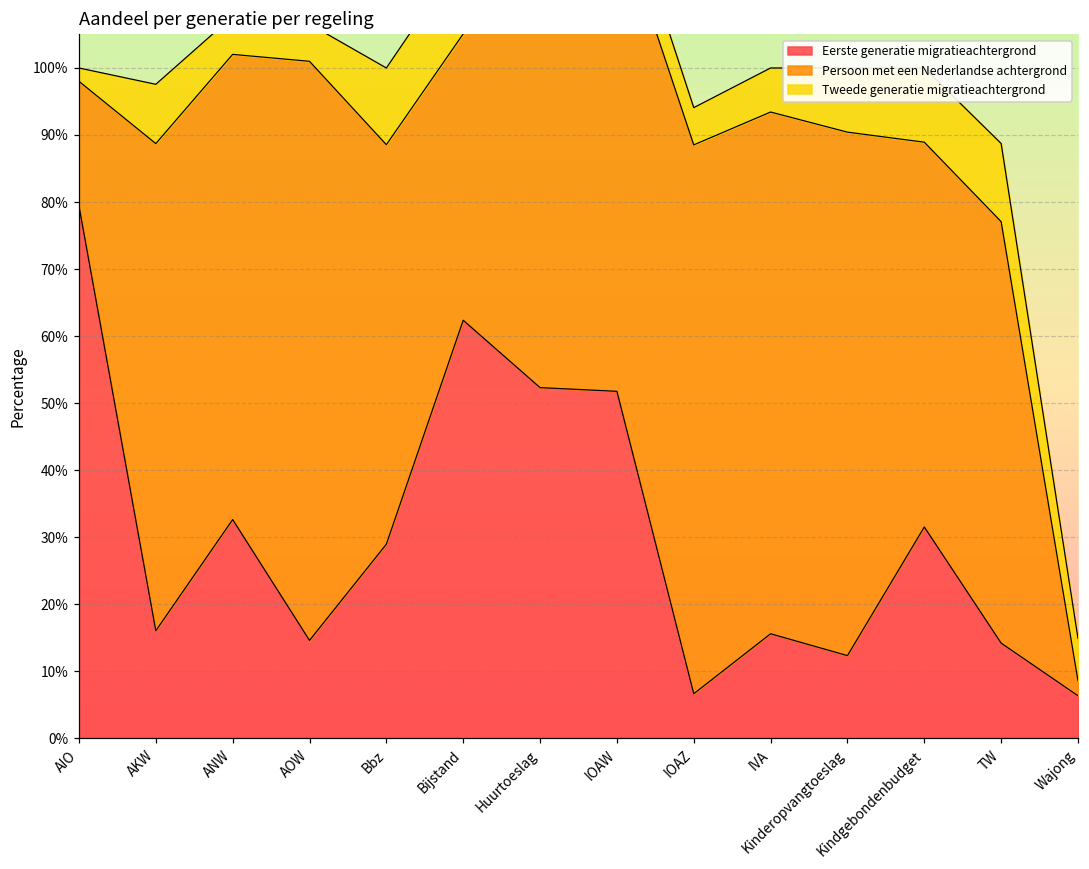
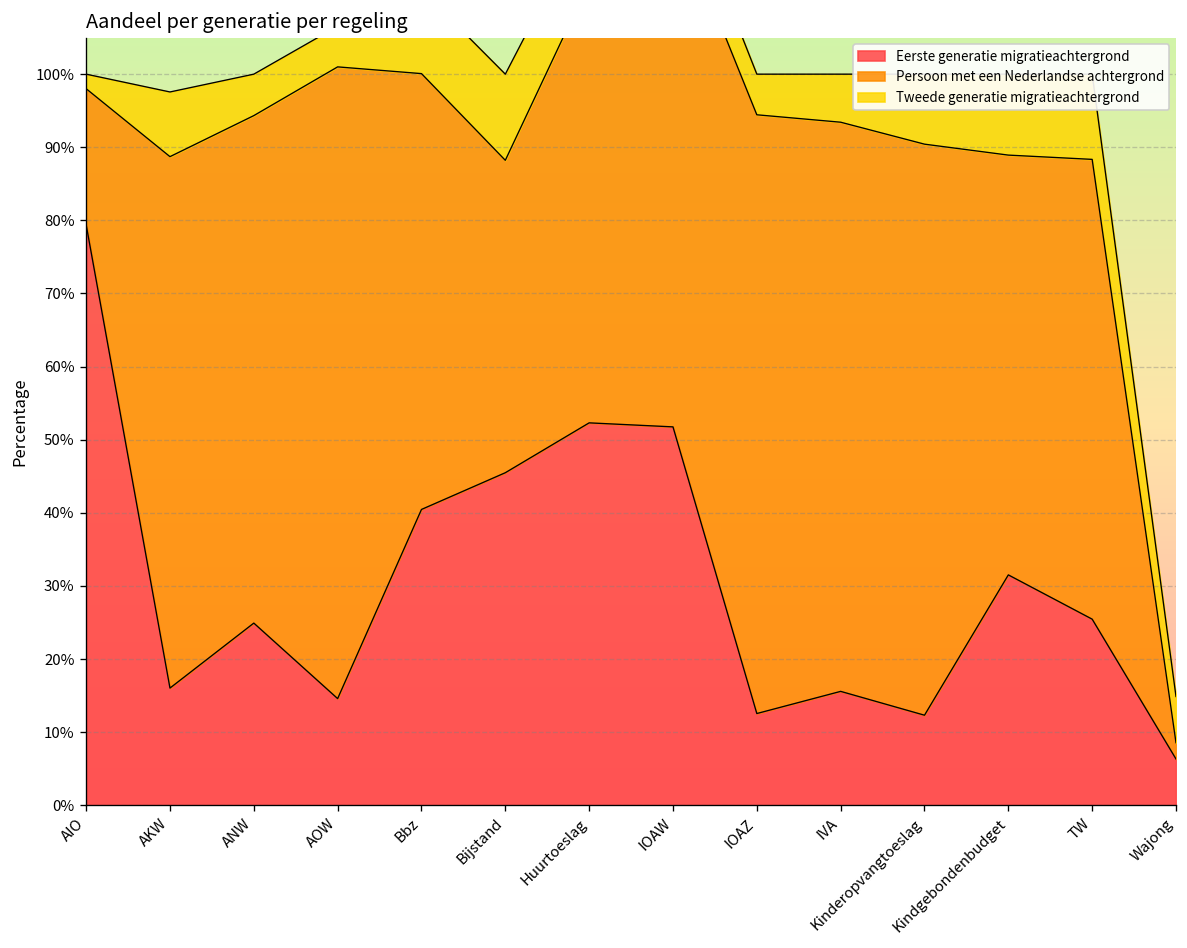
  {
    "Eerste generatie migratieachtergrond": {
      "AIO": "79%",
      "AKW": "16%",
-     "ANW": "33%",
+     "ANW": "25%",
      "AOW": "15%",
-     "Bbz": "29%",
-     "Bijstand": "62%",
+     "Bbz": "40%",
+     "Bijstand": "45%",
      "Huurtoeslag": "52%",
      "IOAW": "52%",
-     "IOAZ": "7%",
+     "IOAZ": "13%",
      "IVA": "16%",
      "Kinderopvangtoeslag": "12%",
      "Kindgebondenbudget": "32%",
-     "TW": "14%",
+     "TW": "25%",
      "Wajong": "6%"
    },
    "Persoon met een Nederlandse achtergrond": {
      "AIO": "19%",
      "AKW": "73%",
      "ANW": "69%",
      "AOW": "86%",
      "Bbz": "60%",
      "Bijstand": "43%",
      "IOAZ": "82%",
      "IVA": "78%",
      "Kinderopvangtoeslag": "78%",
      "Kindgebondenbudget": "57%",
      "TW": "63%",
      "Wajong": "2%"
    },
    "Tweede generatie migratieachtergrond": {
      "AIO": "2%",
      "AKW": "9%",
      "IOAZ": "6%",
      "IVA": "7%",
      "Wajong": "6%"
    }
  }
